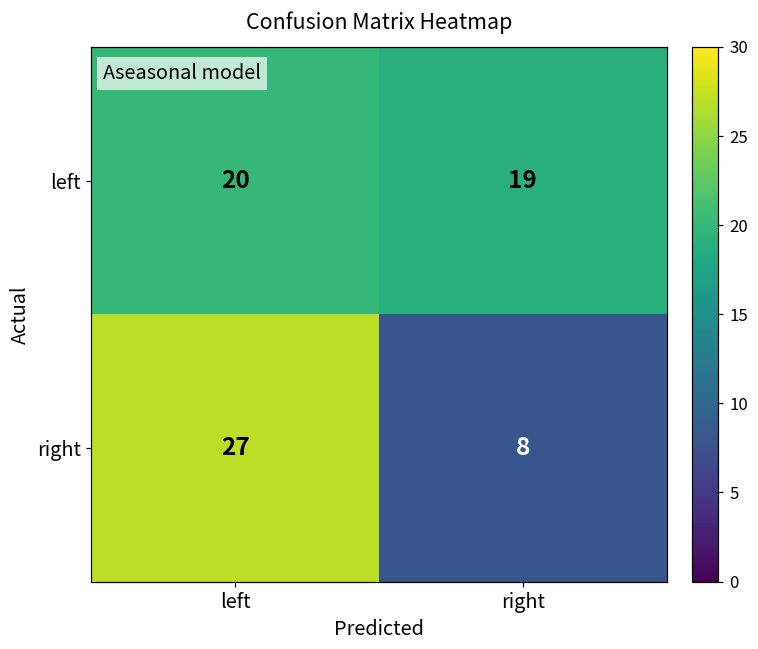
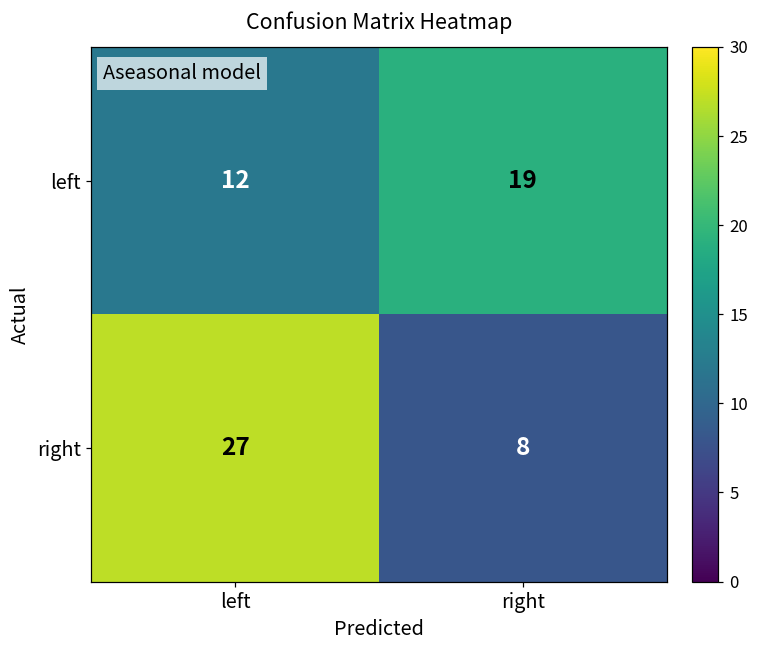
  {
    "left": {
-     "left": 20,
+     "left": 12,
      "right": 19
    },
    "right": {
      "left": 27,
      "right": 8
    }
  }
